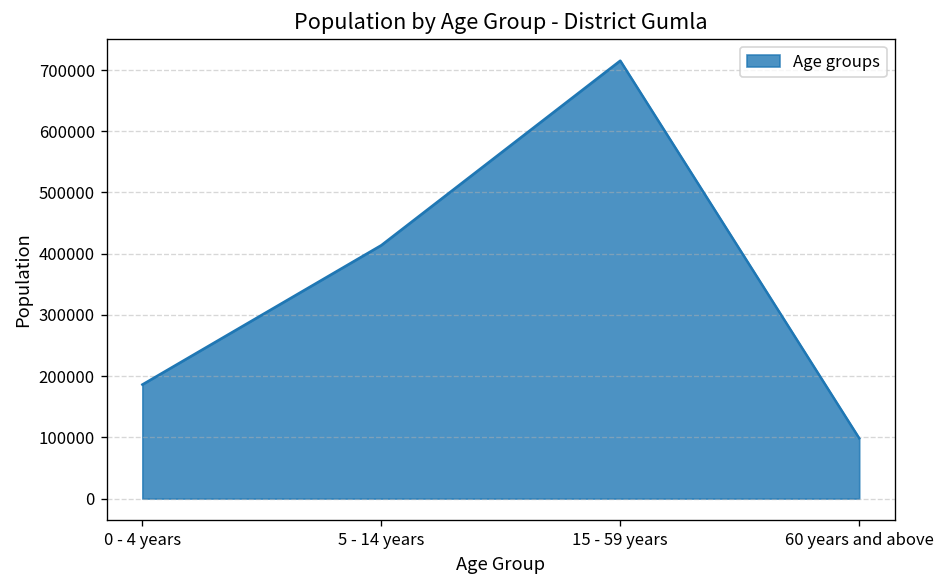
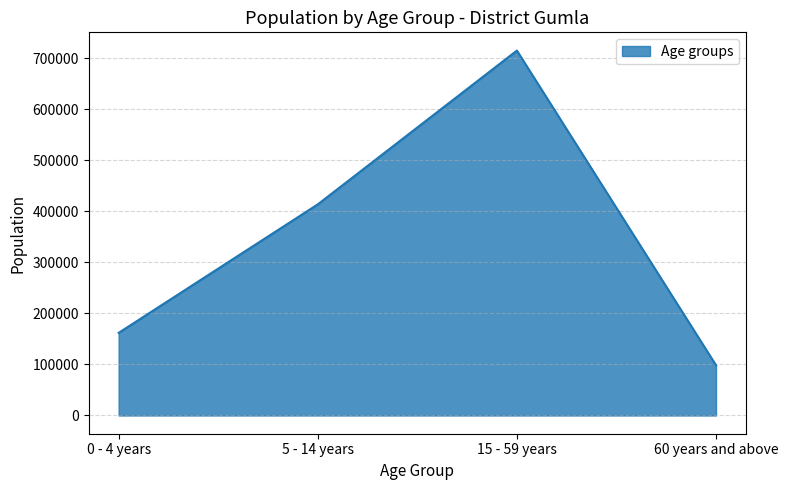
  {
-   "0 - 4 years": 190000,
+   "0 - 4 years": 160000,
    "5 - 14 years": 410000,
    "15 - 59 years": 720000,
    "60 years and above": 100000
  }
